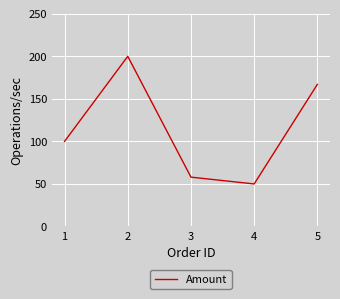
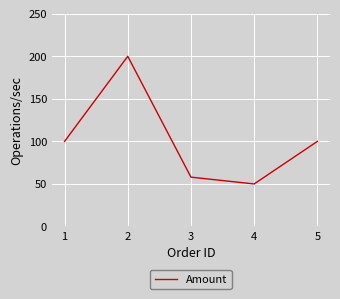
  {
    "1": 100,
    "2": 200,
    "3": 60,
    "4": 50,
-   "5": 170
+   "5": 100
  }
